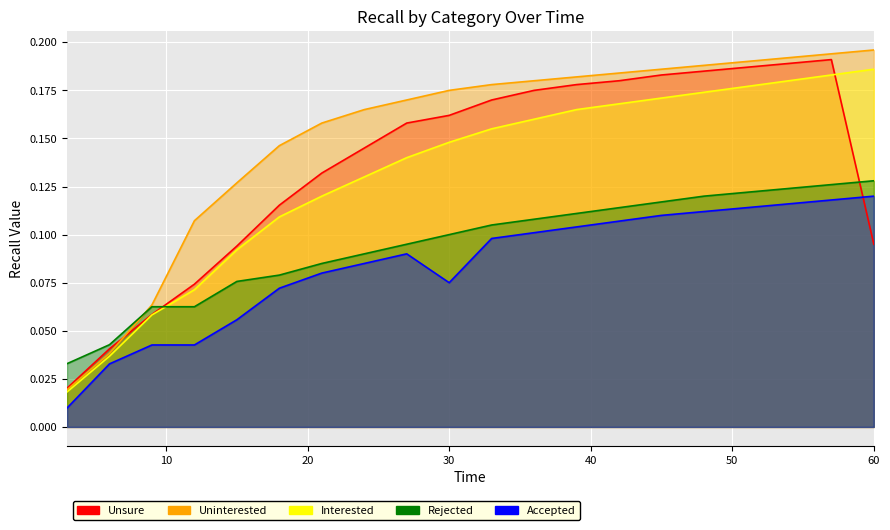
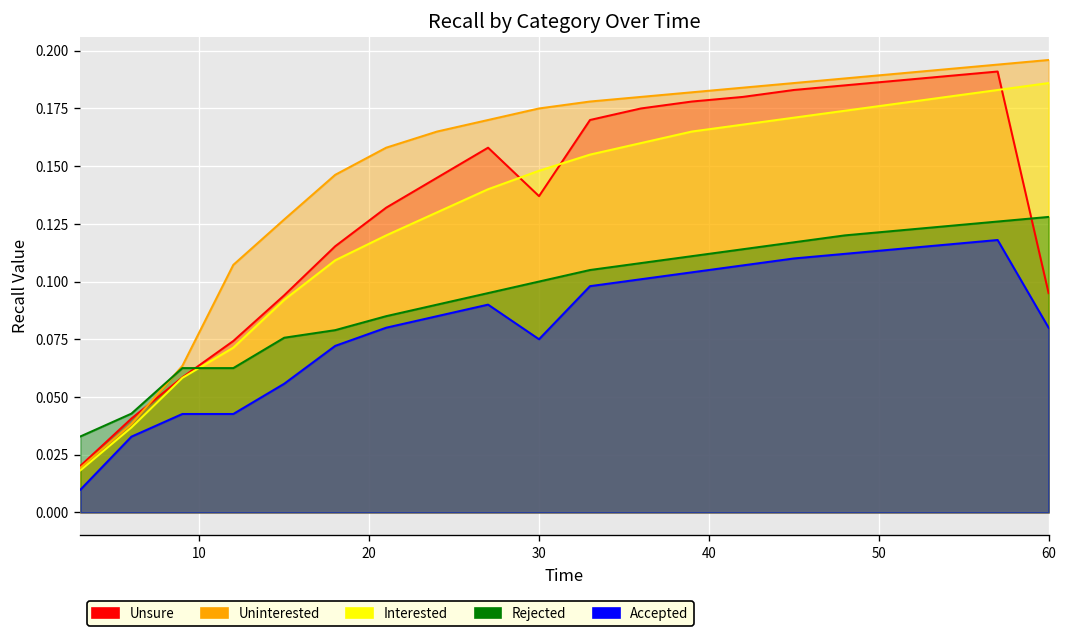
  {
    "Unsure": {
-     "30": 0.162,
+     "30": 0.137,
      "60": 0.095
    },
    "Rejected": {
      "30": 0.100,
      "60": 0.128
    },
    "Accepted": {
      "30": 0.075,
-     "60": 0.12
+     "60": 0.08
    }
  }
